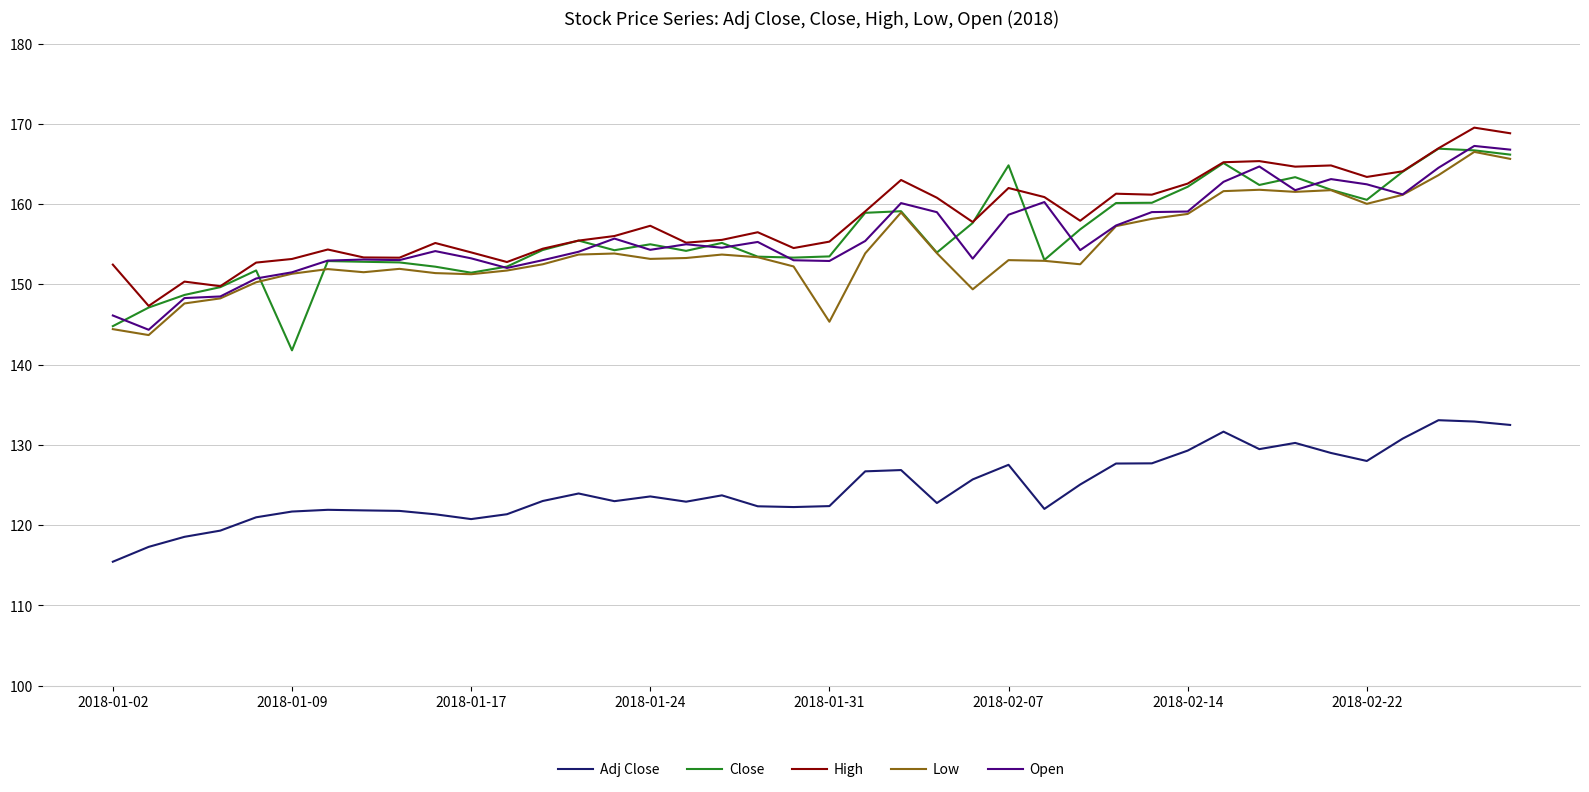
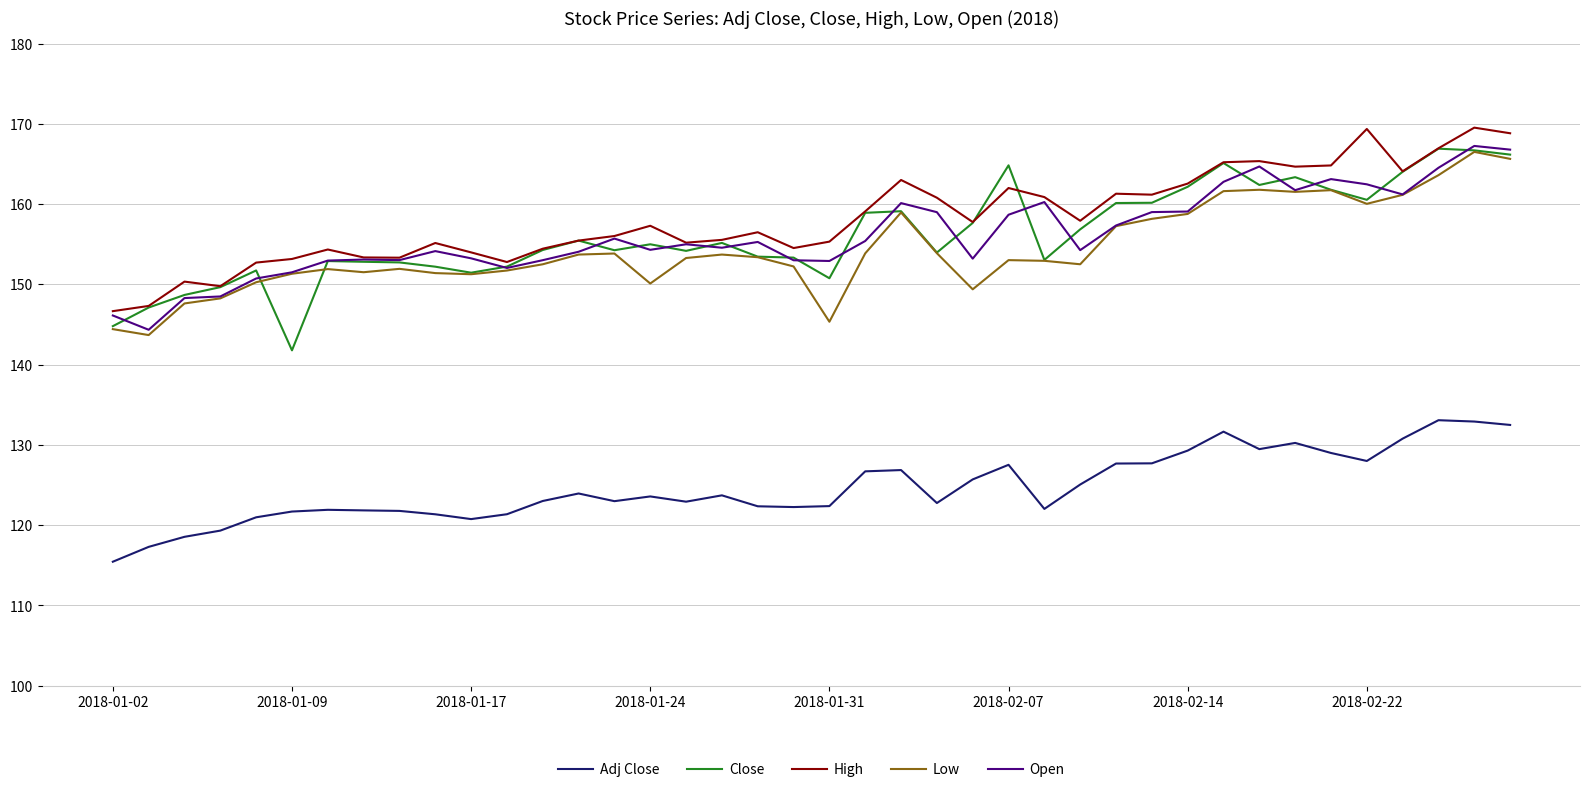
  {
    "Close": {
      "2018-01-02": 145,
      "2018-01-09": 142,
      "2018-01-24": 155,
-     "2018-01-31": 153,
+     "2018-01-31": 151,
      "2018-02-07": 165,
      "2018-02-14": 162,
      "2018-02-22": 161
    },
    "High": {
-     "2018-01-02": 152,
+     "2018-01-02": 147,
      "2018-01-09": 153,
      "2018-01-17": 154,
      "2018-01-24": 157,
      "2018-01-31": 155,
      "2018-02-07": 162,
      "2018-02-14": 163,
-     "2018-02-22": 163
+     "2018-02-22": 169
    },
    "Low": {
      "2018-01-02": 144,
-     "2018-01-24": 153,
+     "2018-01-24": 150,
      "2018-01-31": 145,
      "2018-02-07": 153,
      "2018-02-22": 160
    }
  }
